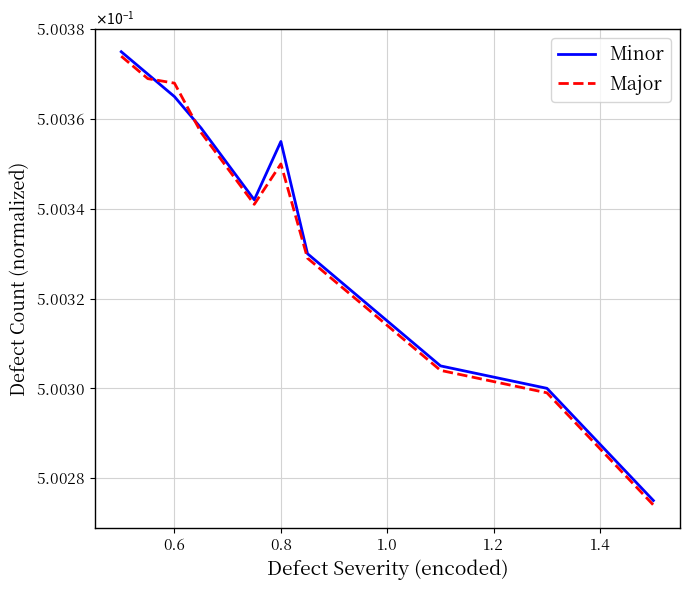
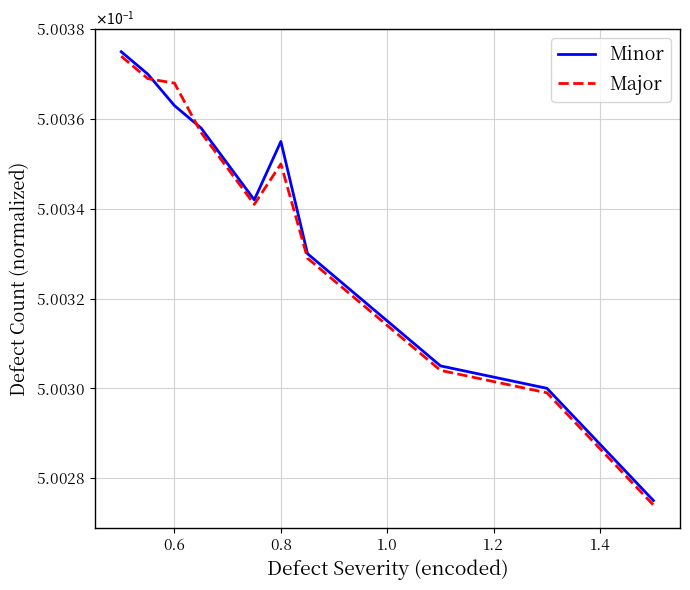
  {
    "Minor": {
-     "0.6": 0.500365,
+     "0.6": 0.500363,
      "0.8": 0.500355,
      "1.0": 0.500315
    },
    "Major": {
      "0.6": 0.500368,
      "0.8": 0.500350,
      "1.0": 0.500314
    }
  }
